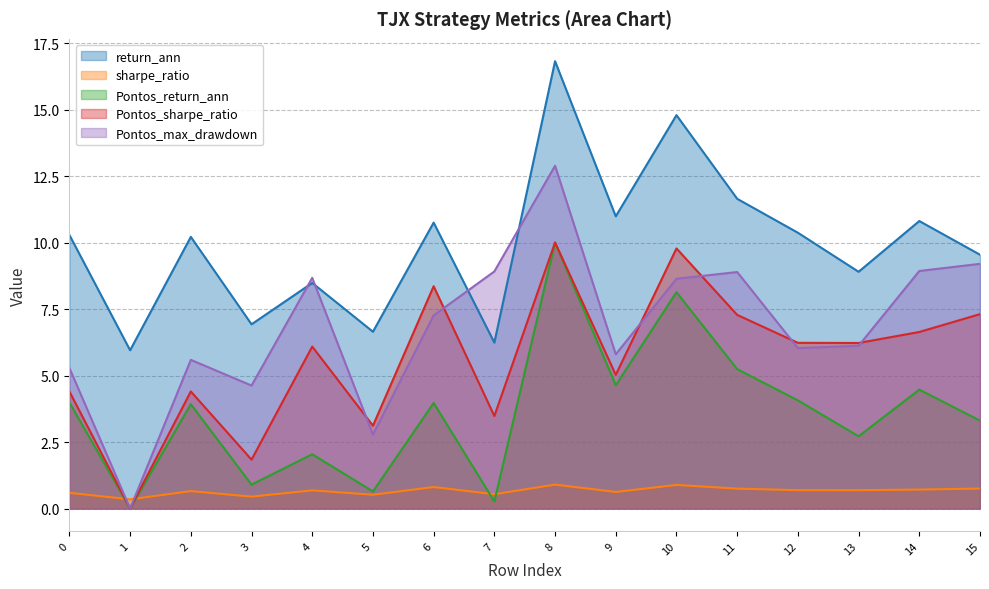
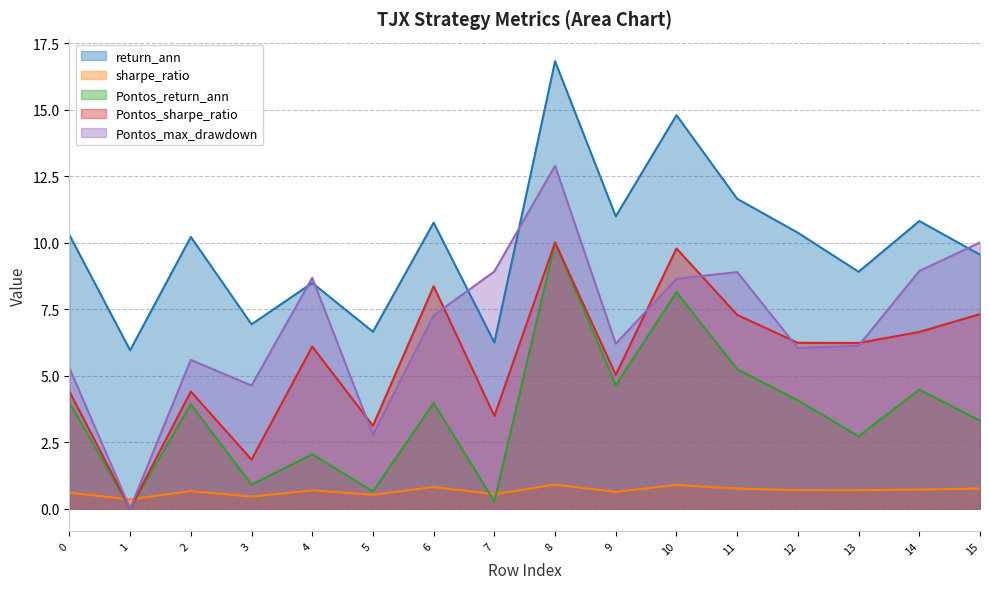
  {
    "return_ann": {
      "0": 10.3,
      "1": 5.9,
      "2": 10.2,
      "3": 6.9,
      "4": 8.5,
      "5": 6.6,
      "6": 10.7,
      "7": 6.2,
      "8": 16.8,
      "9": 11.0,
      "10": 14.8,
      "11": 11.6,
      "12": 10.4,
      "13": 8.9,
      "14": 10.8,
      "15": 9.5
    },
    "Pontos_return_ann": {
      "0": 4.0,
      "2": 3.9,
      "3": 0.9,
      "4": 2.0,
      "5": 0.6,
      "6": 4.0,
      "7": 0.3,
      "9": 4.6,
      "10": 8.1,
      "11": 5.2,
      "12": 4.1,
      "13": 2.7,
      "14": 4.5,
      "15": 3.3
    },
    "Pontos_max_drawdown": {
      "0": 5.3,
      "2": 5.6,
      "3": 4.6,
      "4": 8.7,
      "5": 2.8,
      "6": 7.3,
      "7": 8.9,
      "8": 12.9,
-     "9": 5.8,
+     "9": 6.2,
      "10": 8.6,
      "11": 8.9,
      "12": 6.0,
      "13": 6.1,
      "14": 8.9,
-     "15": 9.2
+     "15": 10.0
    }
  }
